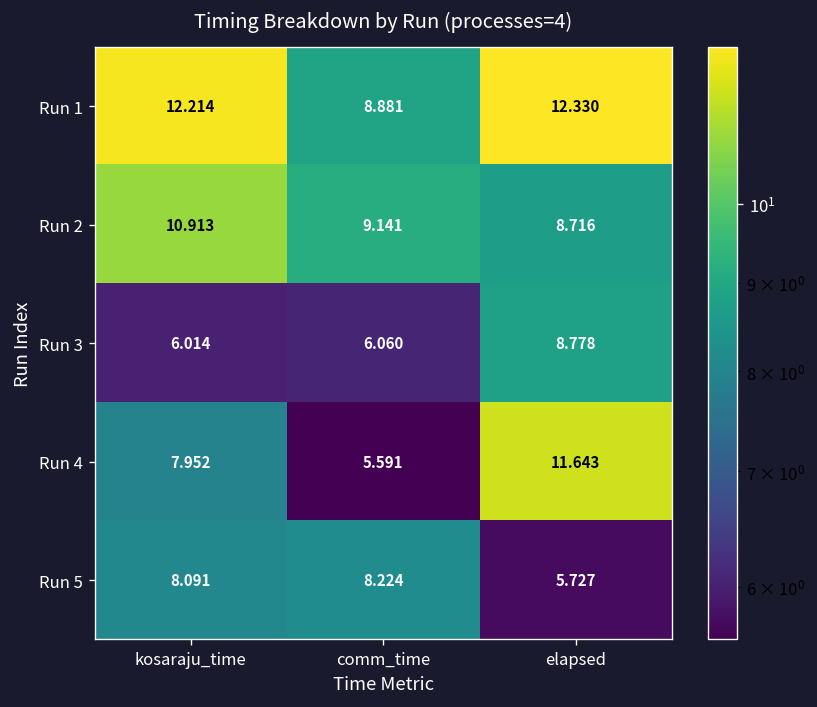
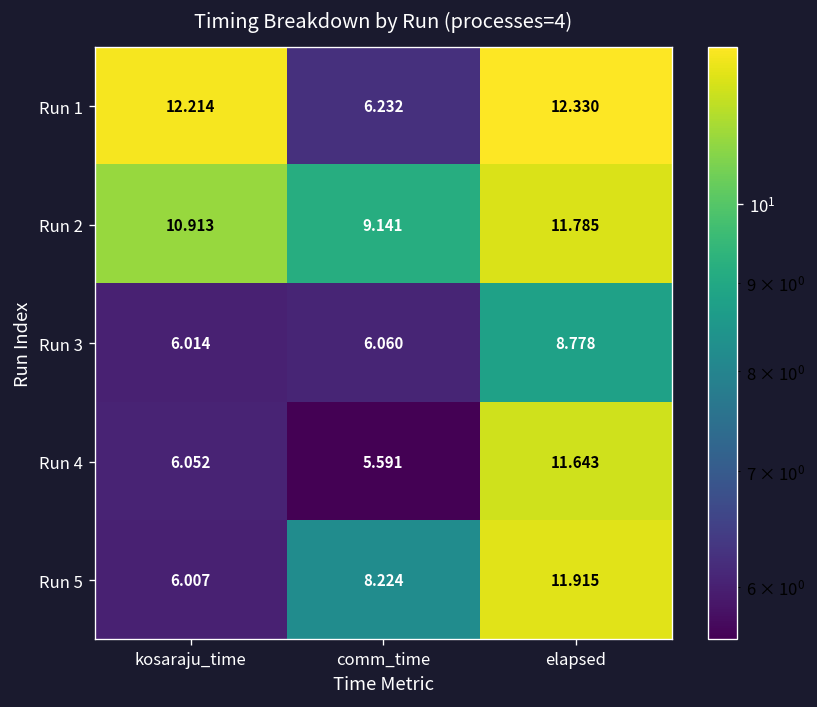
  {
    "Run 1": {
      "kosaraju_time": 12.214,
-     "comm_time": 8.881,
+     "comm_time": 6.232,
      "elapsed": 12.330
    },
    "Run 2": {
      "kosaraju_time": 10.913,
      "comm_time": 9.141,
-     "elapsed": 8.716
+     "elapsed": 11.785
    },
    "Run 3": {
      "kosaraju_time": 6.014,
      "comm_time": 6.060,
      "elapsed": 8.778
    },
    "Run 4": {
-     "kosaraju_time": 7.952,
+     "kosaraju_time": 6.052,
      "comm_time": 5.591,
      "elapsed": 11.643
    },
    "Run 5": {
-     "kosaraju_time": 8.091,
+     "kosaraju_time": 6.007,
      "comm_time": 8.224,
-     "elapsed": 5.727
+     "elapsed": 11.915
    }
  }
